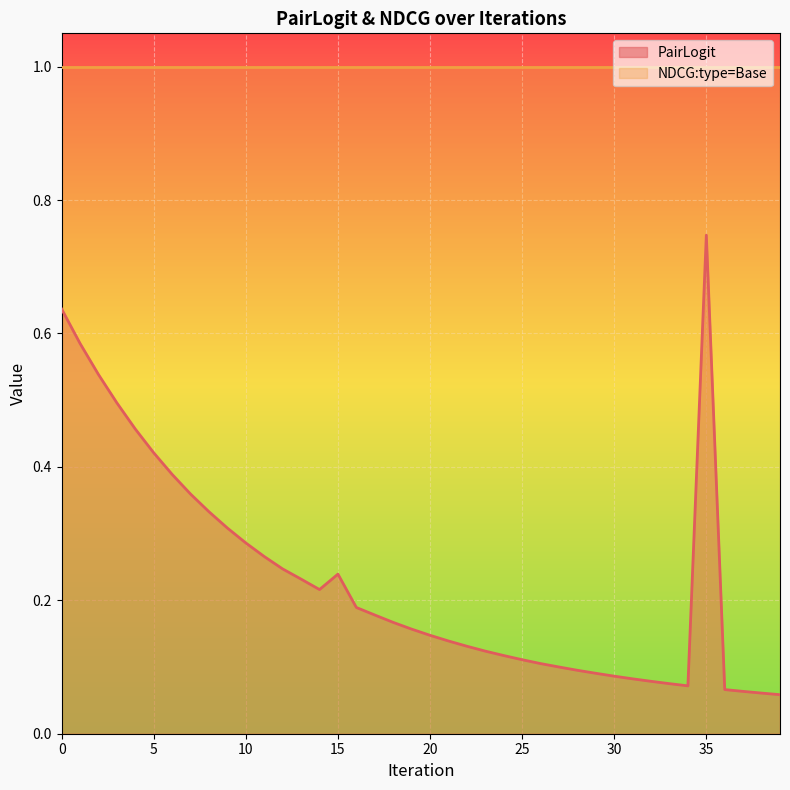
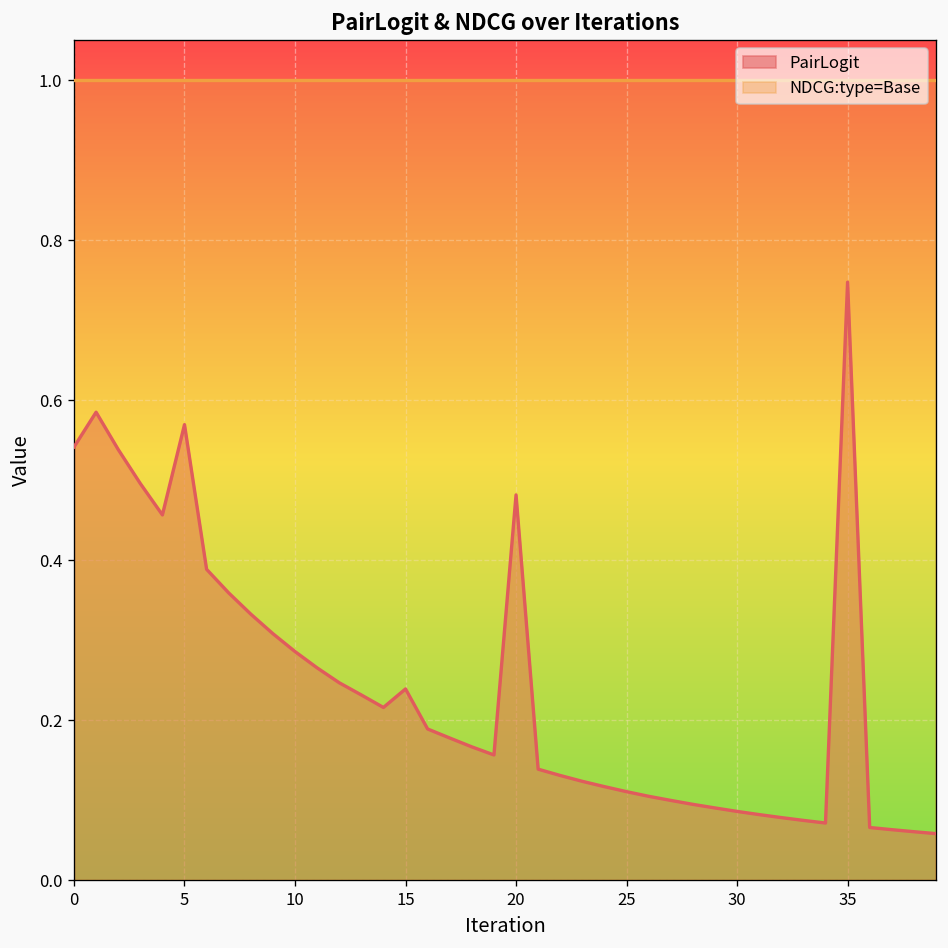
  {
    "PairLogit": {
-     "0": 0.64,
-     "5": 0.42,
+     "0": 0.54,
+     "5": 0.57,
      "10": 0.29,
      "15": 0.24,
-     "20": 0.15,
+     "20": 0.48,
      "25": 0.11,
      "30": 0.09,
      "35": 0.75
    },
    "NDCG:type=Base": {
      "0": 1.00,
      "5": 1.00,
      "10": 1.00,
      "15": 1.00,
      "20": 1.00,
      "25": 1.00
    }
  }
